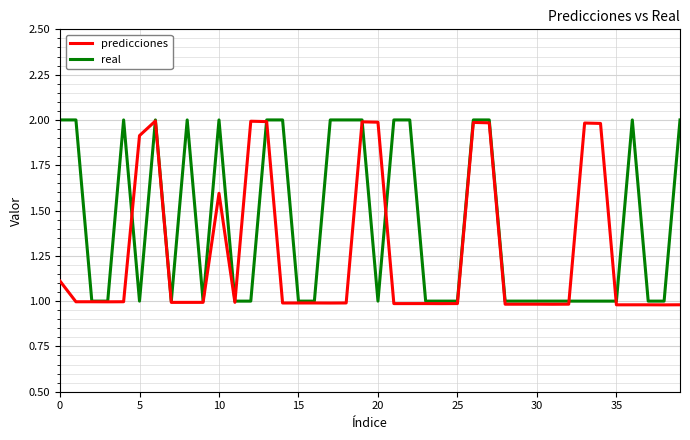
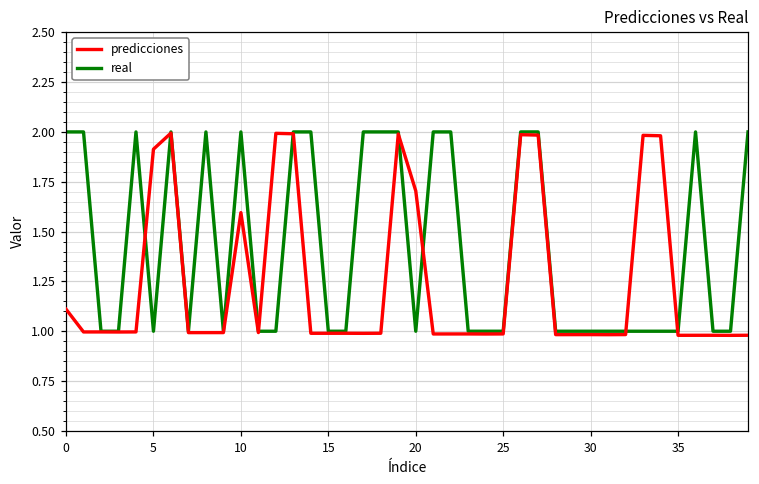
  {
    "predicciones": {
      "0": 1.11,
      "5": 1.91,
      "10": 1.60,
-     "20": 1.99,
+     "20": 1.70,
      "30": 0.98,
      "35": 0.98
    },
    "real": {
      "0": 2.00,
      "5": 1.00,
      "10": 2.00,
      "20": 1.00,
      "30": 1.00,
      "35": 1.00
    }
  }
